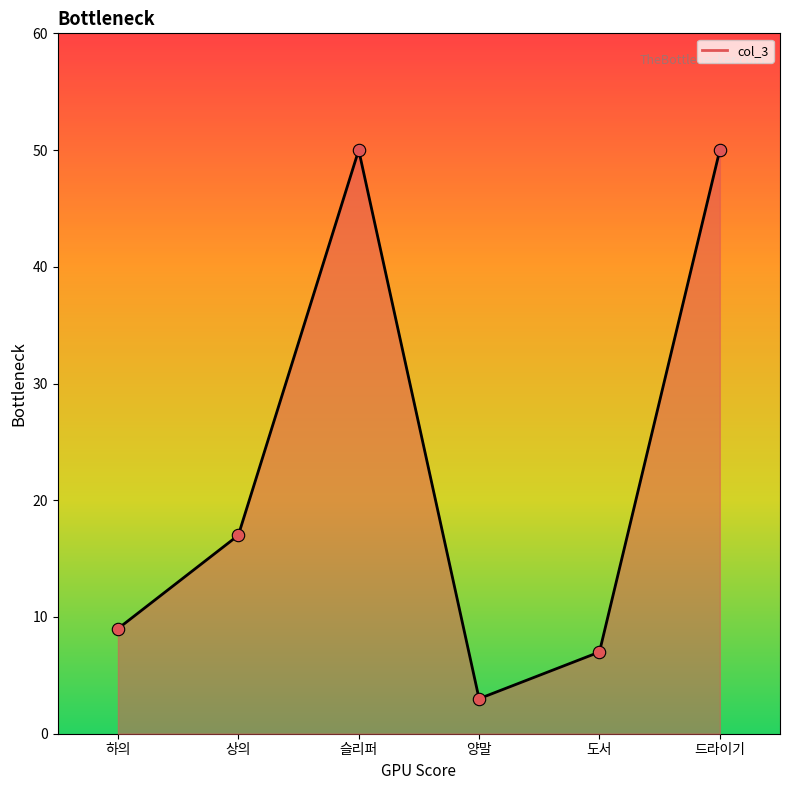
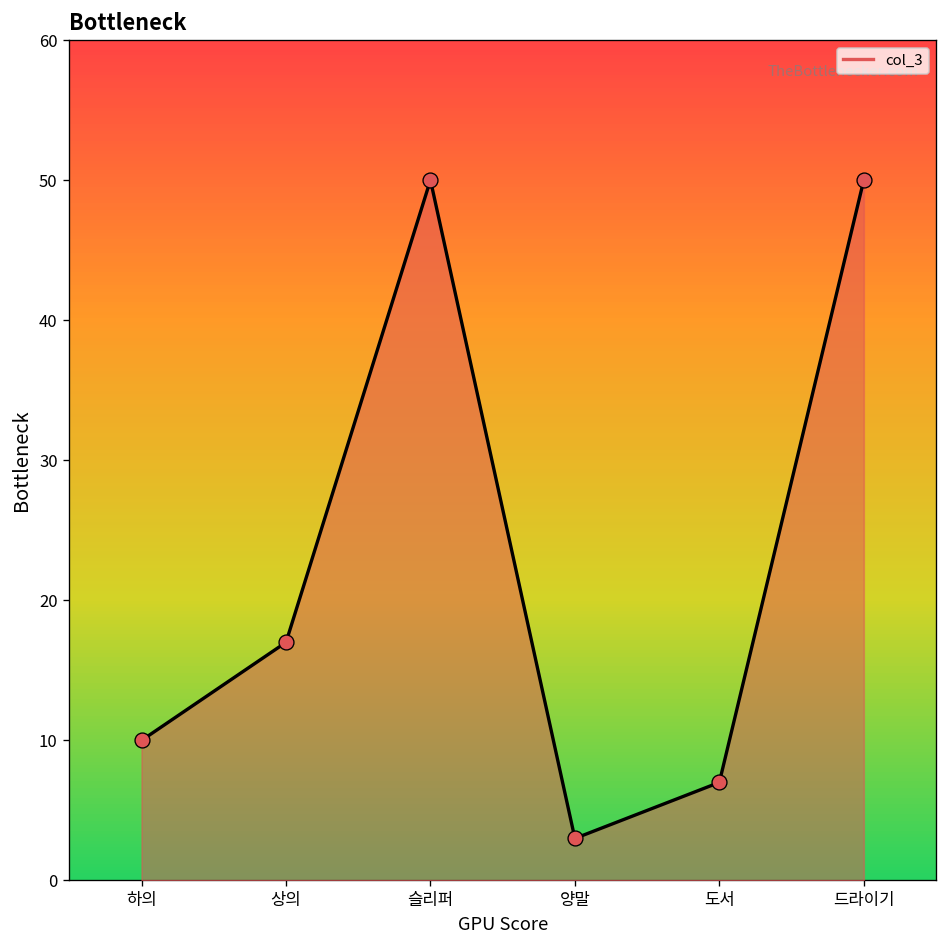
  {
-   "하의": 9,
+   "하의": 10,
    "상의": 17,
    "슬리퍼": 50,
    "양말": 3,
    "도서": 7,
    "드라이기": 50
  }
